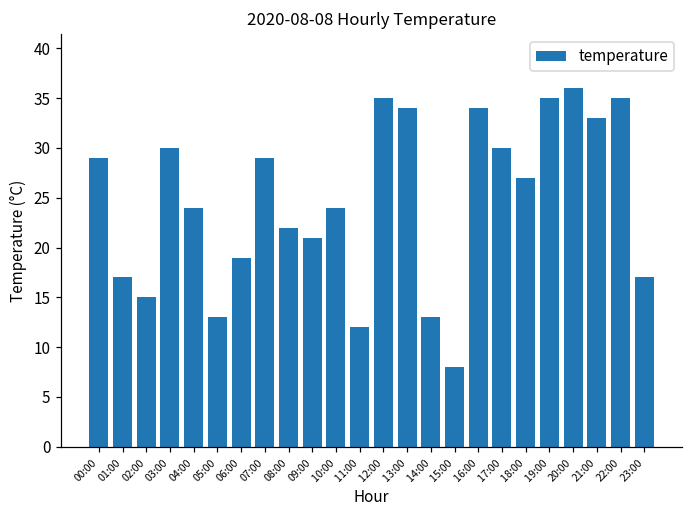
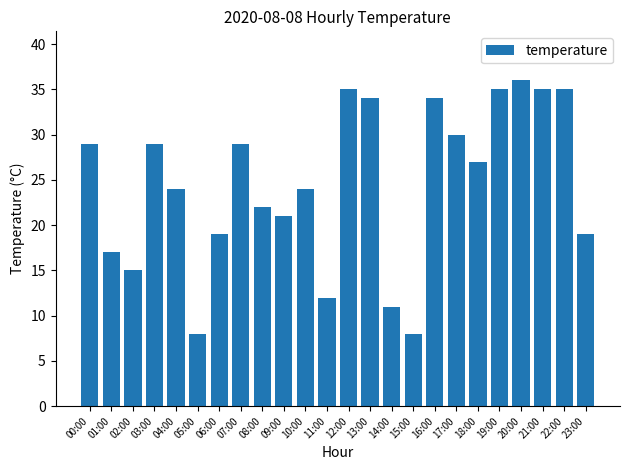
  {
    "00:00": 29,
    "01:00": 17,
    "02:00": 15,
-   "03:00": 30,
+   "03:00": 29,
    "04:00": 24,
-   "05:00": 13,
+   "05:00": 8,
    "06:00": 19,
    "07:00": 29,
    "08:00": 22,
    "09:00": 21,
    "10:00": 24,
    "11:00": 12,
    "12:00": 35,
    "13:00": 34,
-   "14:00": 13,
+   "14:00": 11,
    "15:00": 8,
    "16:00": 34,
    "17:00": 30,
    "18:00": 27,
    "19:00": 35,
    "20:00": 36,
-   "21:00": 33,
+   "21:00": 35,
    "22:00": 35,
-   "23:00": 17
+   "23:00": 19
  }
